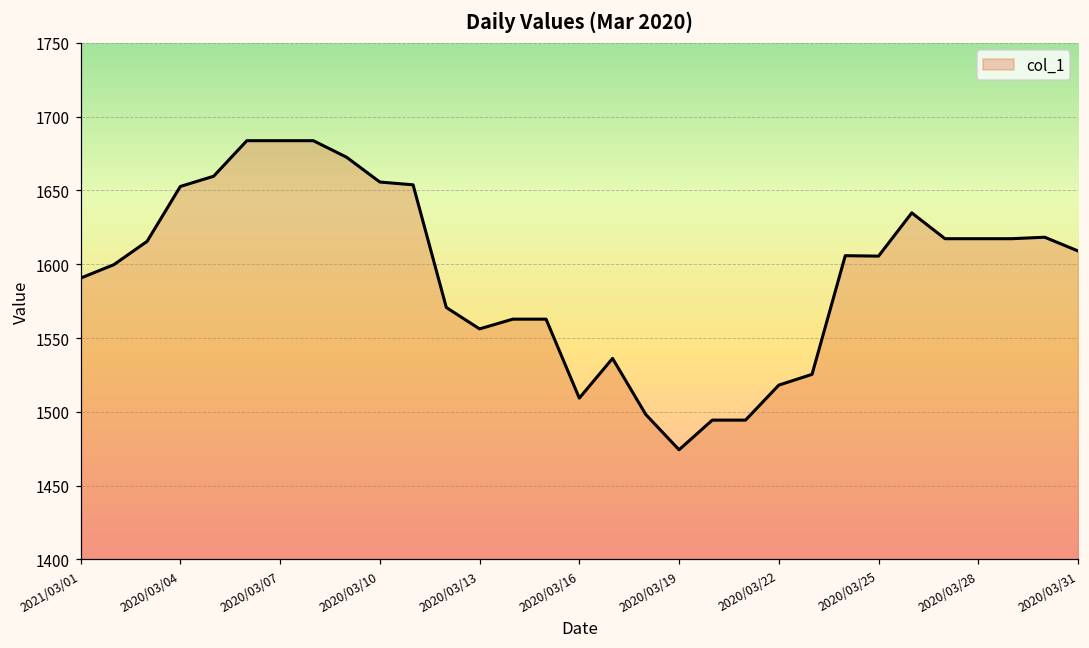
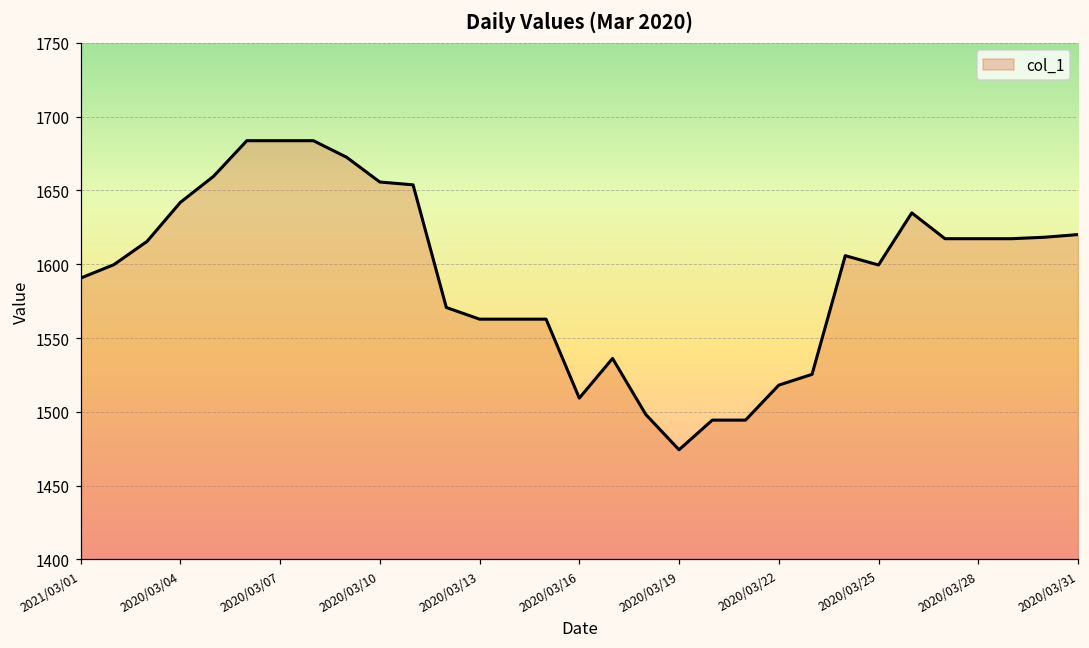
  {
    "2021/03/01": 1591,
-   "2020/03/04": 1653,
+   "2020/03/04": 1642,
    "2020/03/07": 1684,
    "2020/03/10": 1656,
-   "2020/03/13": 1556,
+   "2020/03/13": 1563,
    "2020/03/16": 1509,
    "2020/03/19": 1474,
    "2020/03/22": 1518,
-   "2020/03/25": 1606,
+   "2020/03/25": 1600,
    "2020/03/28": 1617,
-   "2020/03/31": 1609
+   "2020/03/31": 1620
  }
